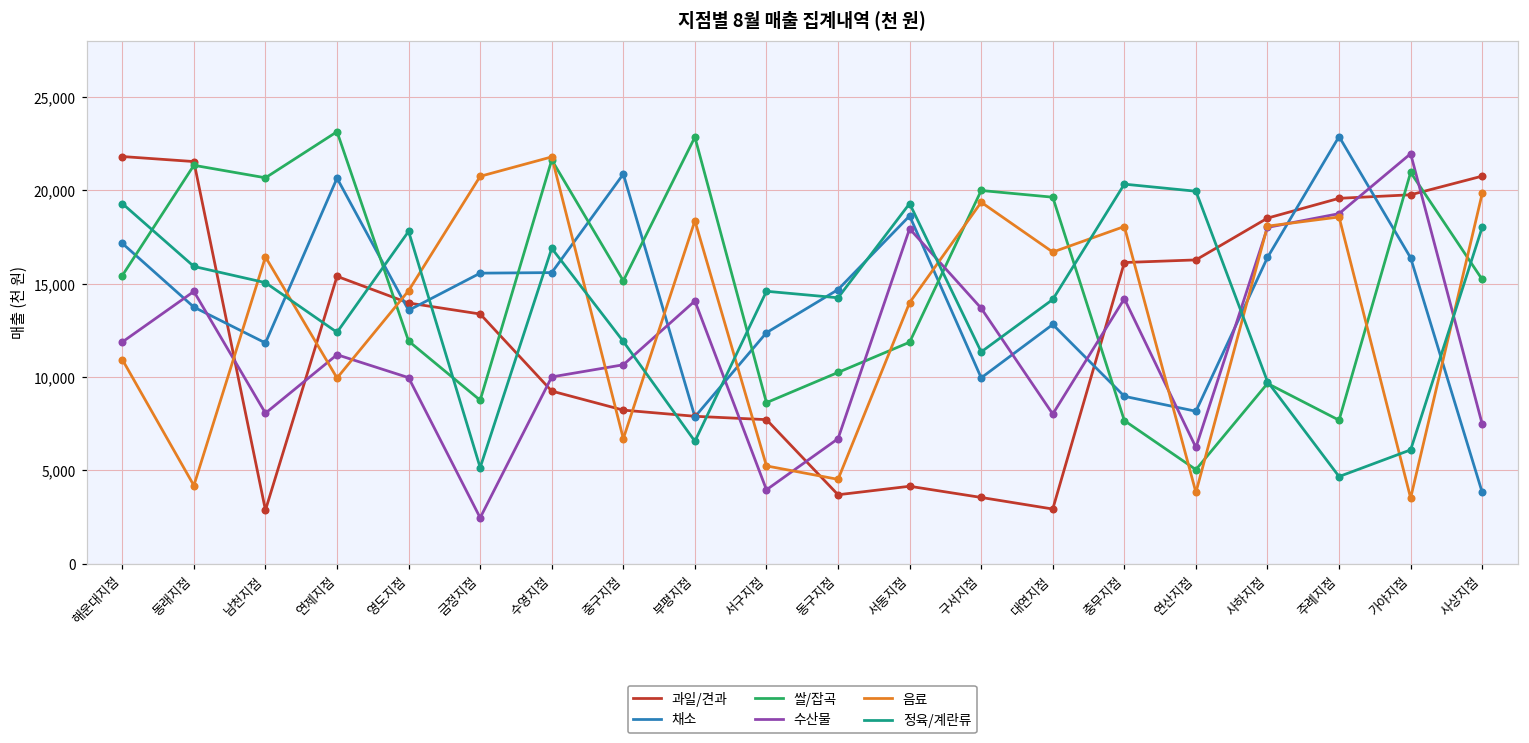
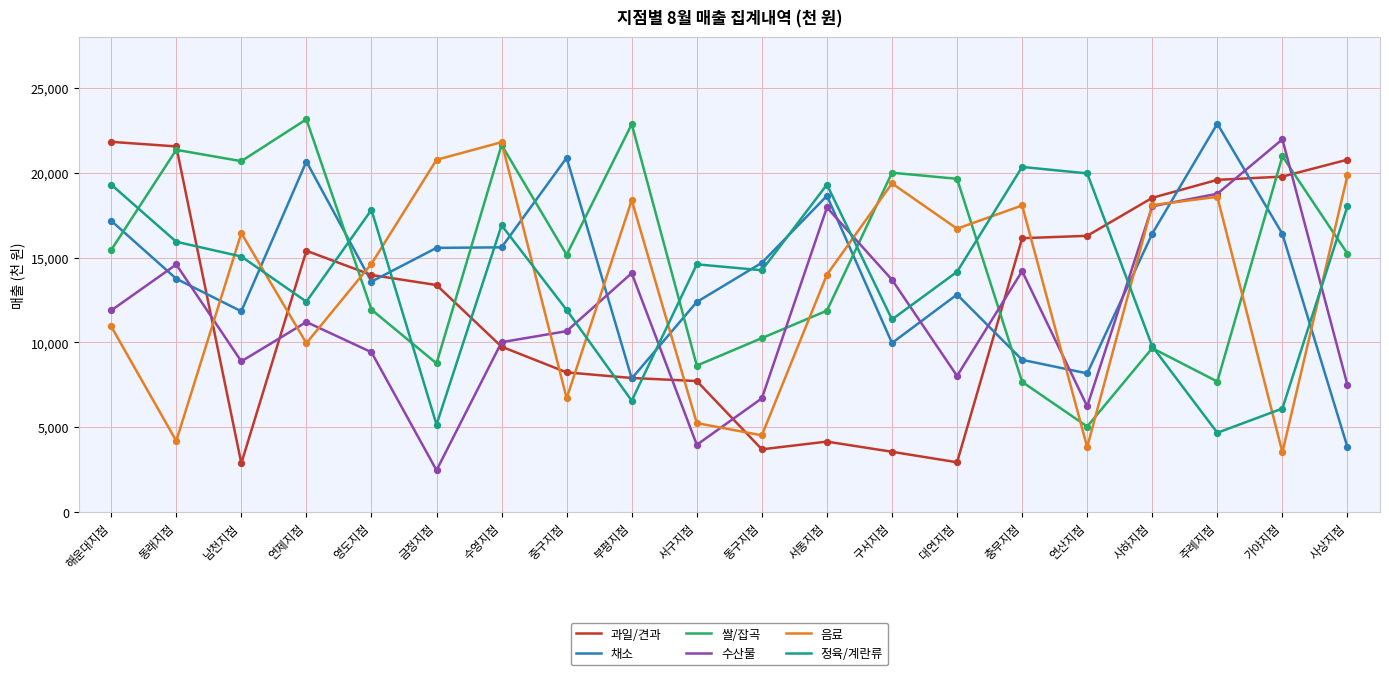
  {
    "과일/견과": {
      "해운대지점": "21,800",
      "동래지점": "21,600",
      "남천지점": "2,900",
      "연제지점": "15,400",
      "영도지점": "14,000",
      "금정지점": "13,400",
-     "수영지점": "9,300",
+     "수영지점": "9,700",
      "중구지점": "8,200",
      "서구지점": "7,700",
      "동구지점": "3,700",
      "서동지점": "4,200",
      "구서지점": "3,600",
      "대연지점": "2,900",
      "충무지점": "16,100",
      "연산지점": "16,300",
      "사하지점": "18,500",
      "주례지점": "19,600",
      "가야지점": "19,800",
      "사상지점": "20,800"
    },
    "채소": {
      "해운대지점": "17,200",
      "동래지점": "13,800",
      "남천지점": "11,800",
      "연제지점": "20,700",
      "영도지점": "13,600",
      "금정지점": "15,600",
      "수영지점": "15,600",
      "중구지점": "20,900",
      "서구지점": "12,400",
      "동구지점": "14,700",
      "서동지점": "18,600",
      "구서지점": "10,000",
      "대연지점": "12,800",
      "충무지점": "9,000",
      "연산지점": "8,200",
      "사하지점": "16,400",
      "주례지점": "22,900",
      "가야지점": "16,400",
      "사상지점": "3,800"
    },
    "수산물": {
      "해운대지점": "11,900",
      "동래지점": "14,600",
-     "남천지점": "8,100",
+     "남천지점": "8,900",
      "연제지점": "11,200",
-     "영도지점": "10,000",
+     "영도지점": "9,400",
      "금정지점": "2,500",
      "수영지점": "10,000",
      "중구지점": "10,700",
      "부평지점": "14,100",
      "서구지점": "4,000",
      "동구지점": "6,700",
      "서동지점": "18,000",
      "구서지점": "13,700",
      "대연지점": "8,000",
      "충무지점": "14,200",
      "연산지점": "6,200",
      "주례지점": "18,800",
      "가야지점": "22,000",
      "사상지점": "7,500"
    },
    "음료": {
      "해운대지점": "10,900",
      "동래지점": "4,200",
      "남천지점": "16,400",
      "연제지점": "10,000",
      "영도지점": "14,600",
      "금정지점": "20,800",
      "수영지점": "21,800",
      "중구지점": "6,700",
      "부평지점": "18,400",
      "서구지점": "5,200",
      "동구지점": "4,500",
      "서동지점": "14,000",
      "구서지점": "19,400",
      "대연지점": "16,700",
      "충무지점": "18,100",
      "연산지점": "3,800",
      "주례지점": "18,600",
      "가야지점": "3,500",
      "사상지점": "19,800"
    }
  }
